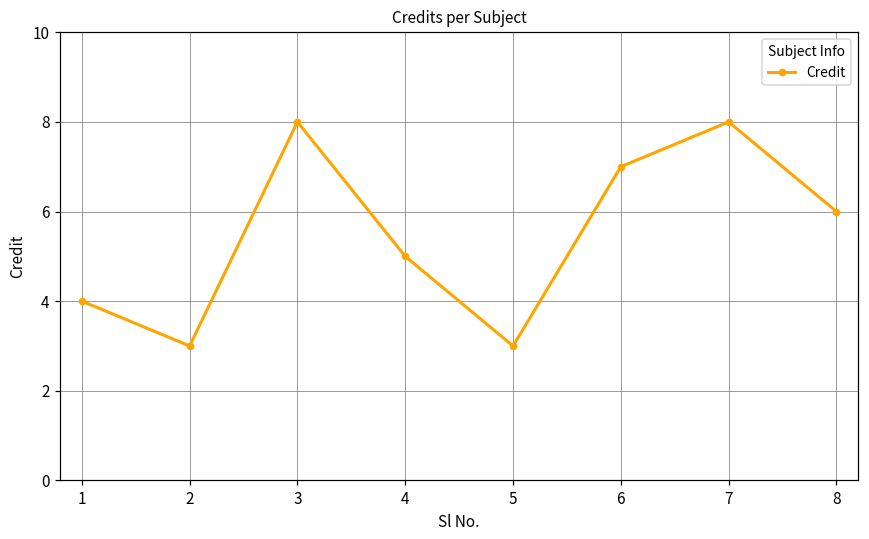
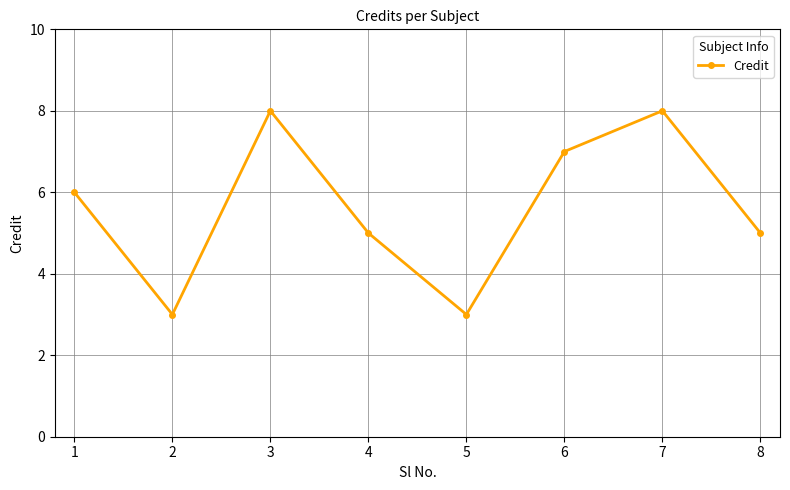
  {
-   "1": 4,
+   "1": 6,
    "2": 3,
    "3": 8,
    "4": 5,
    "5": 3,
    "6": 7,
    "7": 8,
-   "8": 6
+   "8": 5
  }
